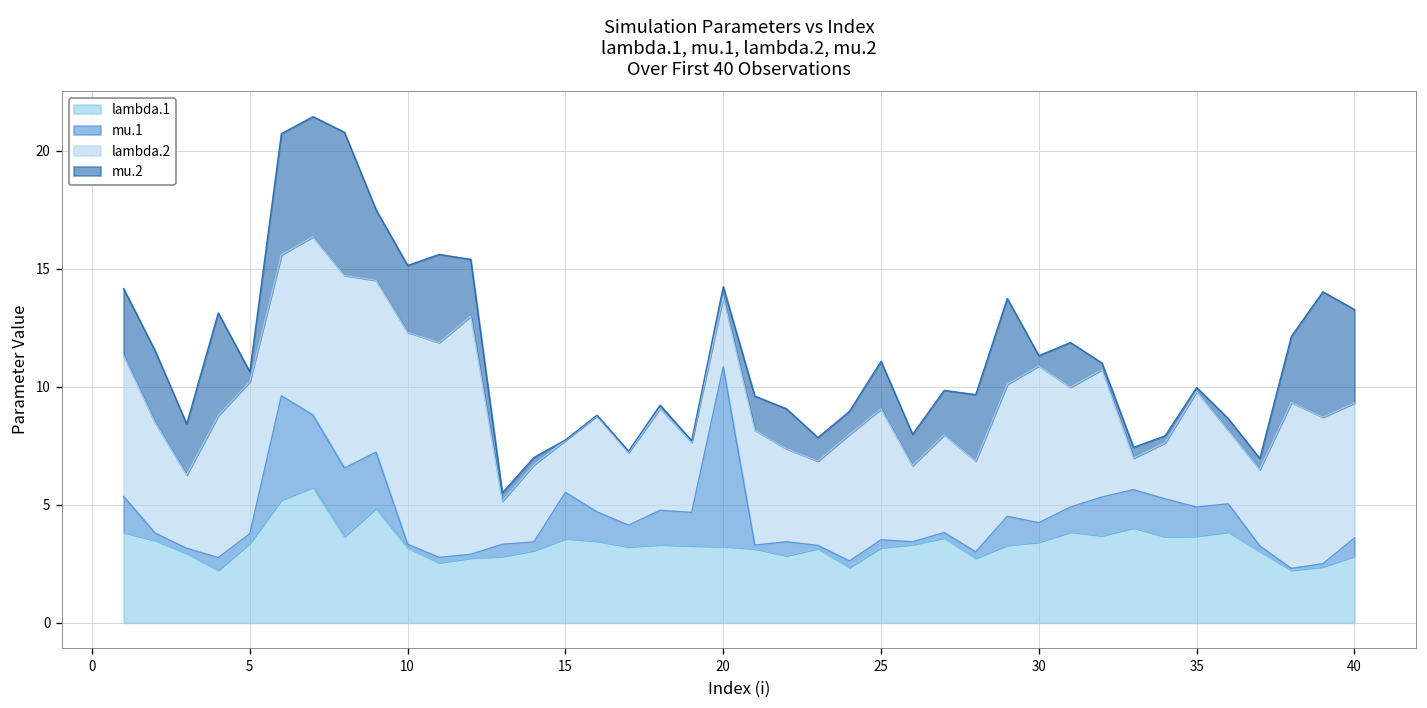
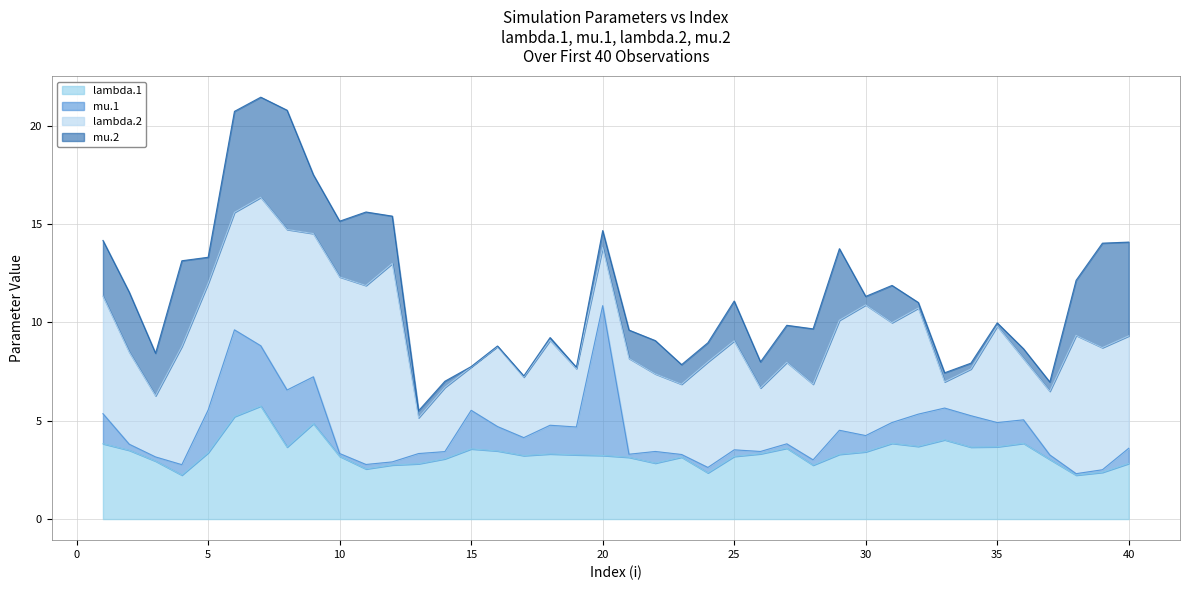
  {
    "mu.1": {
-     "5": 0.4,
+     "5": 2.2,
      "10": 0.1,
      "15": 2.0,
      "20": 7.6,
      "25": 0.3,
      "30": 0.8,
      "35": 1.2,
      "40": 0.8
    },
    "mu.2": {
-     "5": 0.4,
+     "5": 1.3,
      "10": 2.8,
-     "20": 0.4,
+     "20": 0.9,
      "25": 2.0,
      "30": 0.4,
      "35": 0.2,
-     "40": 4.0
+     "40": 4.8
    }
  }
